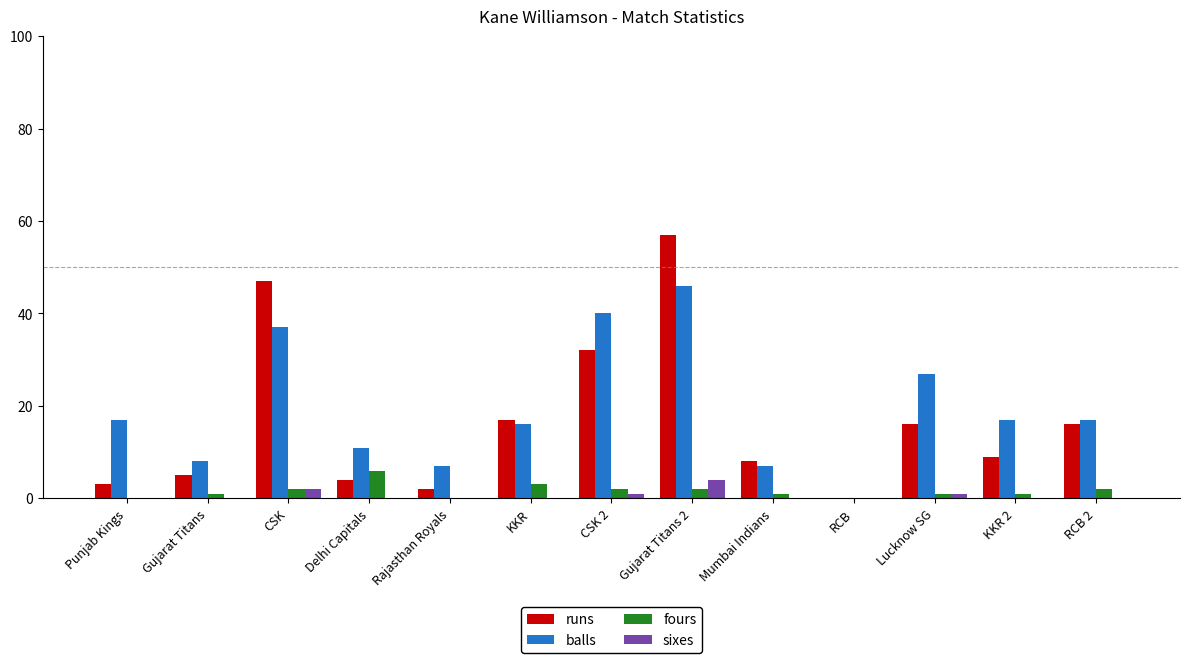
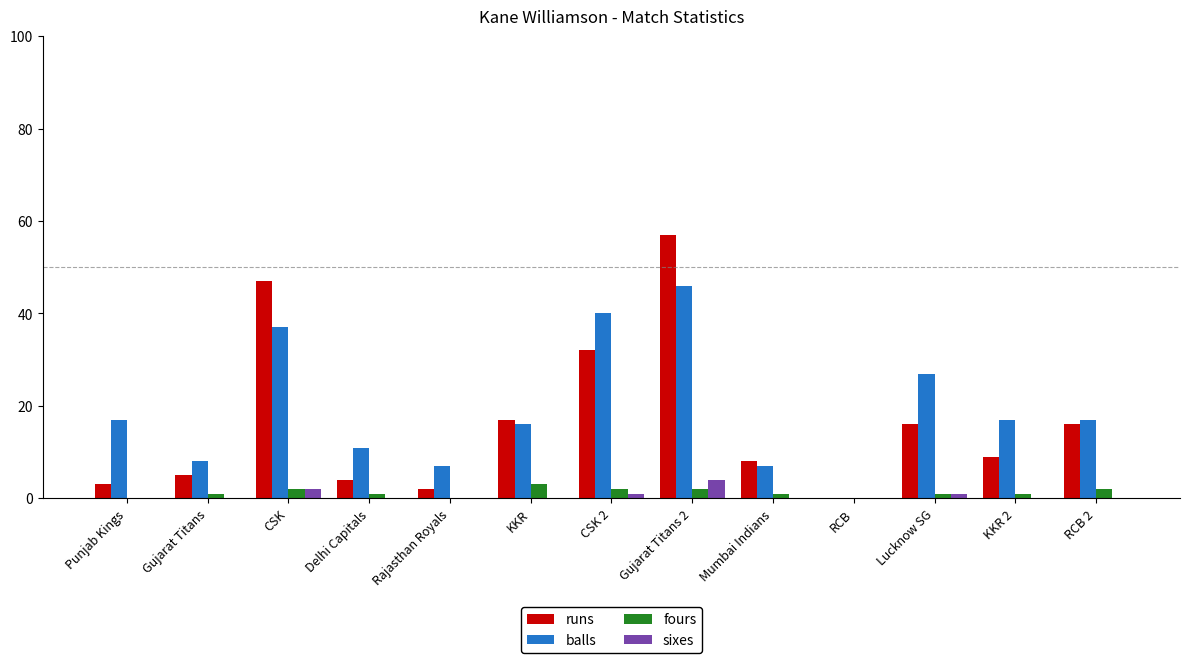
  {
    "runs": {
      "Punjab Kings": 3,
      "Gujarat Titans": 5,
      "CSK": 47,
      "Delhi Capitals": 4,
      "Rajasthan Royals": 2,
      "KKR": 17,
      "CSK 2": 32,
      "Gujarat Titans 2": 57,
      "Mumbai Indians": 8,
      "RCB": 0,
      "Lucknow SG": 16,
      "KKR 2": 9,
      "RCB 2": 16
    },
    "balls": {
      "Punjab Kings": 17,
      "Gujarat Titans": 8,
      "CSK": 37,
      "Delhi Capitals": 11,
      "Rajasthan Royals": 7,
      "KKR": 16,
      "CSK 2": 40,
      "Gujarat Titans 2": 46,
      "Mumbai Indians": 7,
      "RCB": 0,
      "Lucknow SG": 27,
      "KKR 2": 17,
      "RCB 2": 17
    },
    "fours": {
      "Punjab Kings": 0,
      "Gujarat Titans": 1,
      "CSK": 2,
-     "Delhi Capitals": 6,
+     "Delhi Capitals": 1,
      "Rajasthan Royals": 0,
      "KKR": 3,
      "CSK 2": 2,
      "Gujarat Titans 2": 2,
      "Mumbai Indians": 1,
      "RCB": 0,
      "Lucknow SG": 1,
      "KKR 2": 1,
      "RCB 2": 2
    },
    "sixes": {
      "Punjab Kings": 0,
      "Gujarat Titans": 0,
      "CSK": 2,
      "Delhi Capitals": 0,
      "Rajasthan Royals": 0,
      "KKR": 0,
      "CSK 2": 1,
      "Gujarat Titans 2": 4,
      "Mumbai Indians": 0,
      "RCB": 0,
      "Lucknow SG": 1,
      "KKR 2": 0,
      "RCB 2": 0
    }
  }
